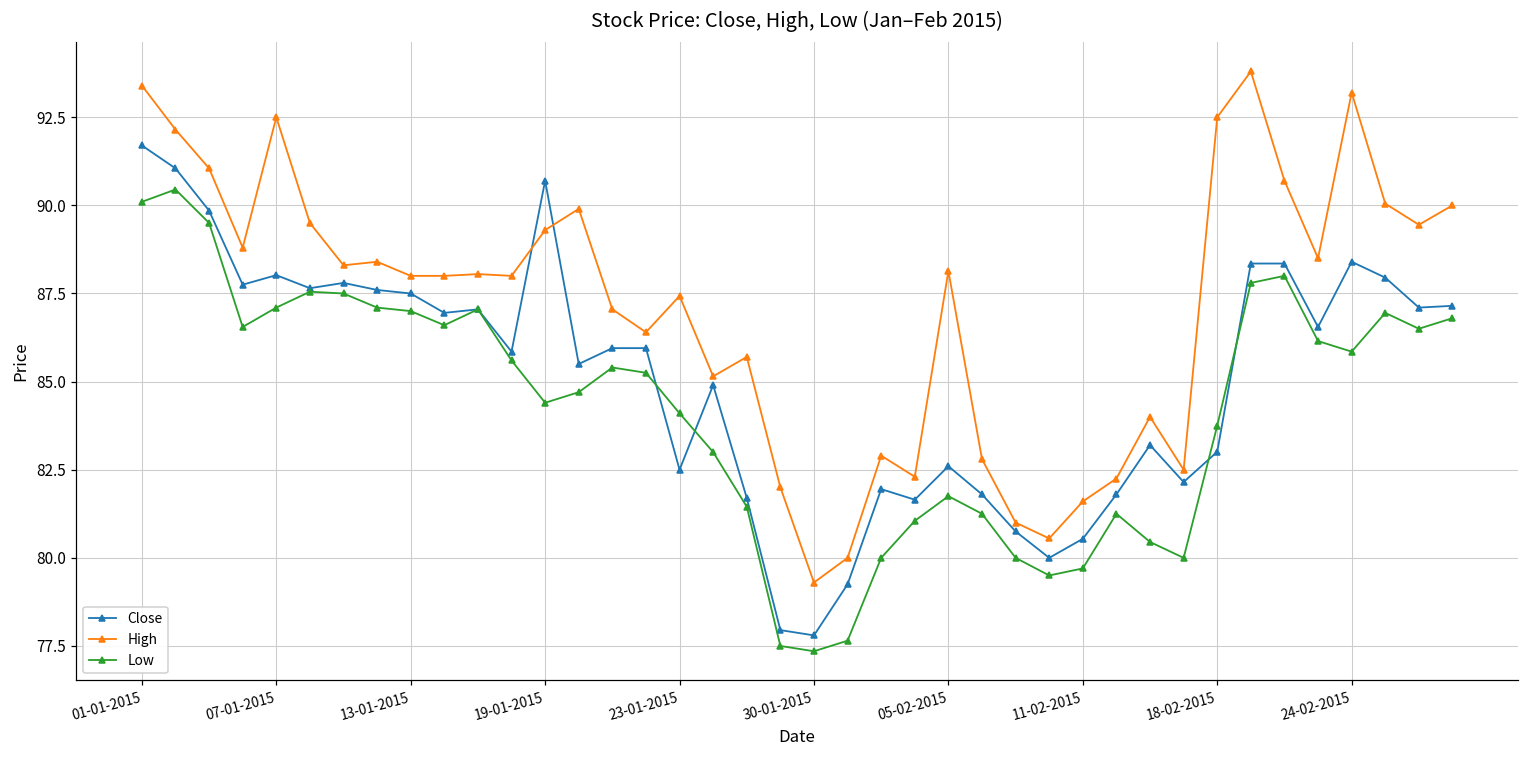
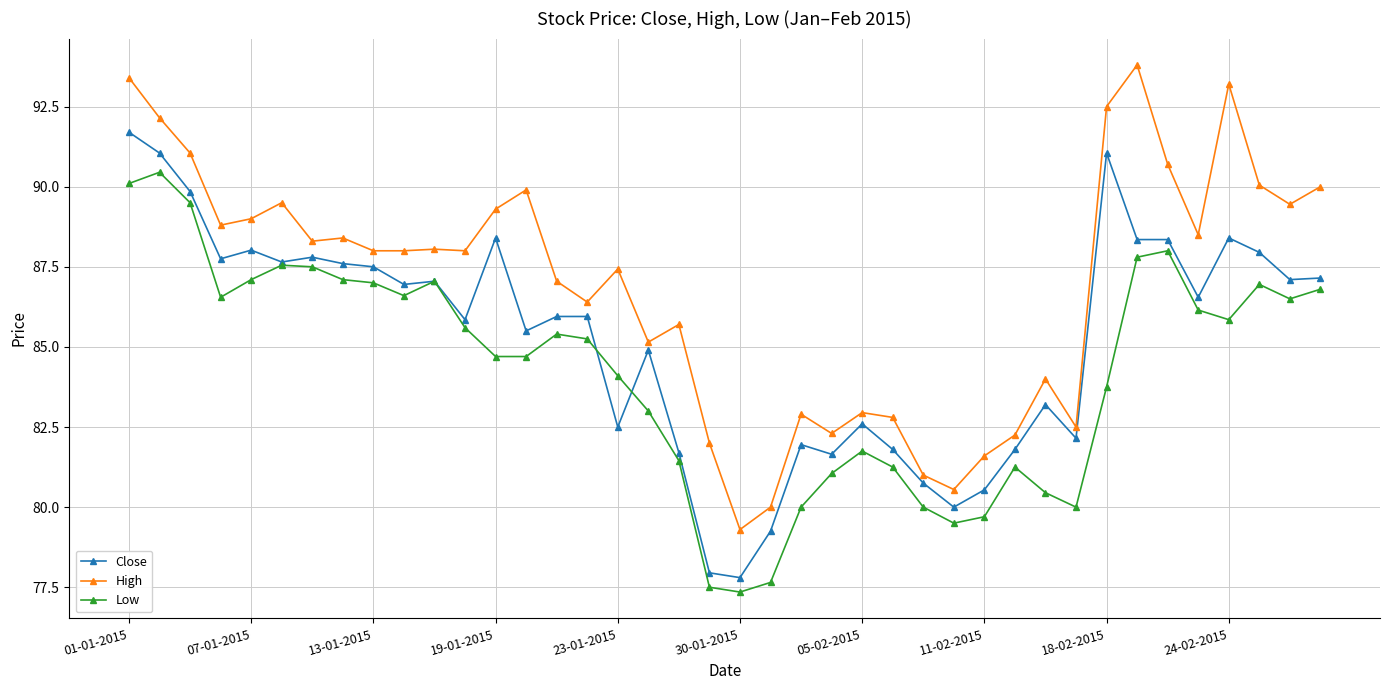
  {
    "Close": {
      "01-01-2015": 91.7,
      "07-01-2015": 88.0,
      "13-01-2015": 87.5,
-     "19-01-2015": 90.7,
+     "19-01-2015": 88.4,
      "23-01-2015": 82.5,
      "30-01-2015": 77.8,
      "05-02-2015": 82.6,
      "11-02-2015": 80.5,
-     "18-02-2015": 83.0,
+     "18-02-2015": 91.1,
      "24-02-2015": 88.4
    },
    "High": {
      "01-01-2015": 93.4,
-     "07-01-2015": 92.5,
+     "07-01-2015": 89.0,
      "13-01-2015": 88.0,
      "19-01-2015": 89.3,
      "23-01-2015": 87.4,
      "30-01-2015": 79.3,
-     "05-02-2015": 88.1,
+     "05-02-2015": 83.0,
      "11-02-2015": 81.6,
      "18-02-2015": 92.5,
      "24-02-2015": 93.2
    },
    "Low": {
      "01-01-2015": 90.1,
      "07-01-2015": 87.1,
      "13-01-2015": 87.0,
-     "19-01-2015": 84.4,
+     "19-01-2015": 84.7,
      "23-01-2015": 84.1,
      "30-01-2015": 77.4,
      "05-02-2015": 81.8,
      "11-02-2015": 79.7,
      "18-02-2015": 83.8,
      "24-02-2015": 85.9
    }
  }
